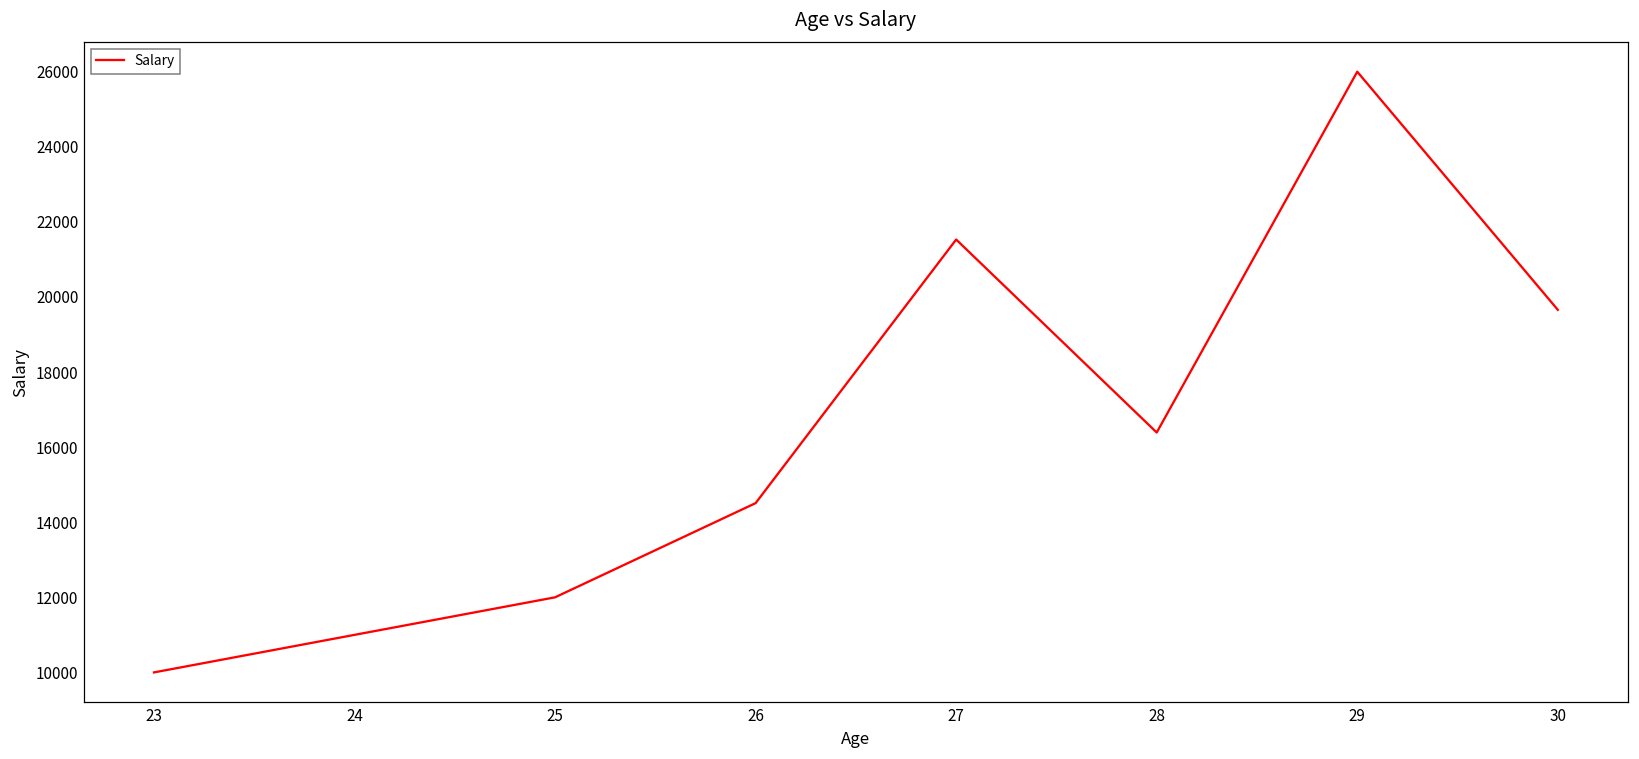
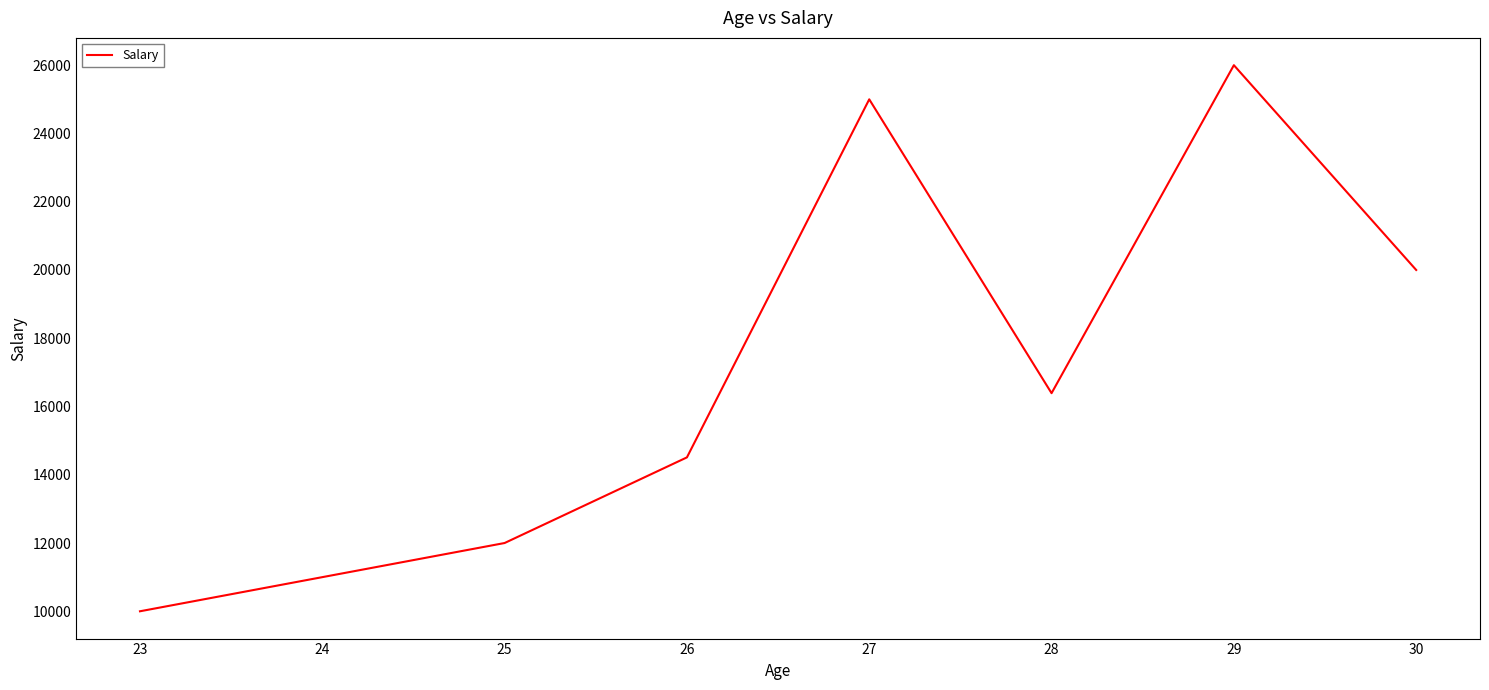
  {
    "23": 10000,
    "25": 12000,
    "26": 14500,
-   "27": 21500,
+   "27": 25000,
    "28": 16400,
    "29": 26000,
-   "30": 19700
+   "30": 20000
  }
